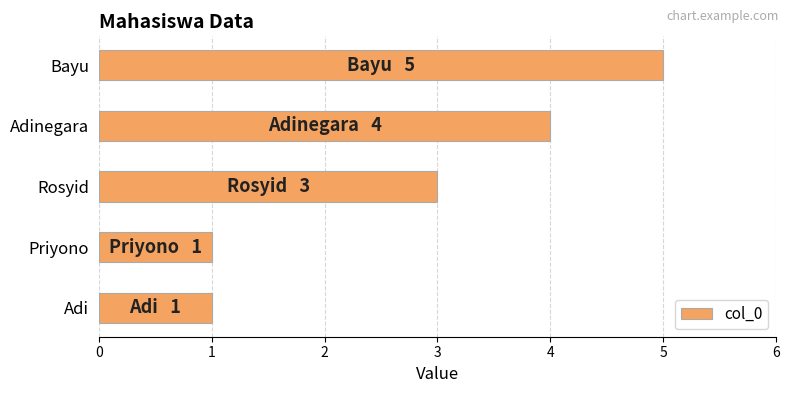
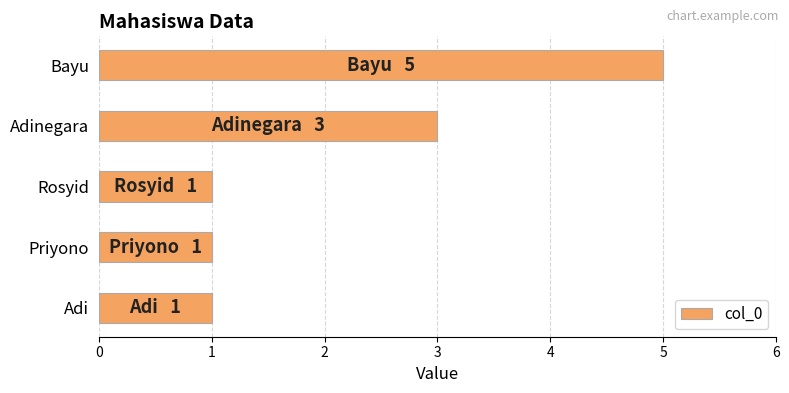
  {
    "Bayu": 5,
-   "Adinegara": 4,
-   "Rosyid": 3,
+   "Adinegara": 3,
+   "Rosyid": 1,
    "Priyono": 1,
    "Adi": 1
  }
